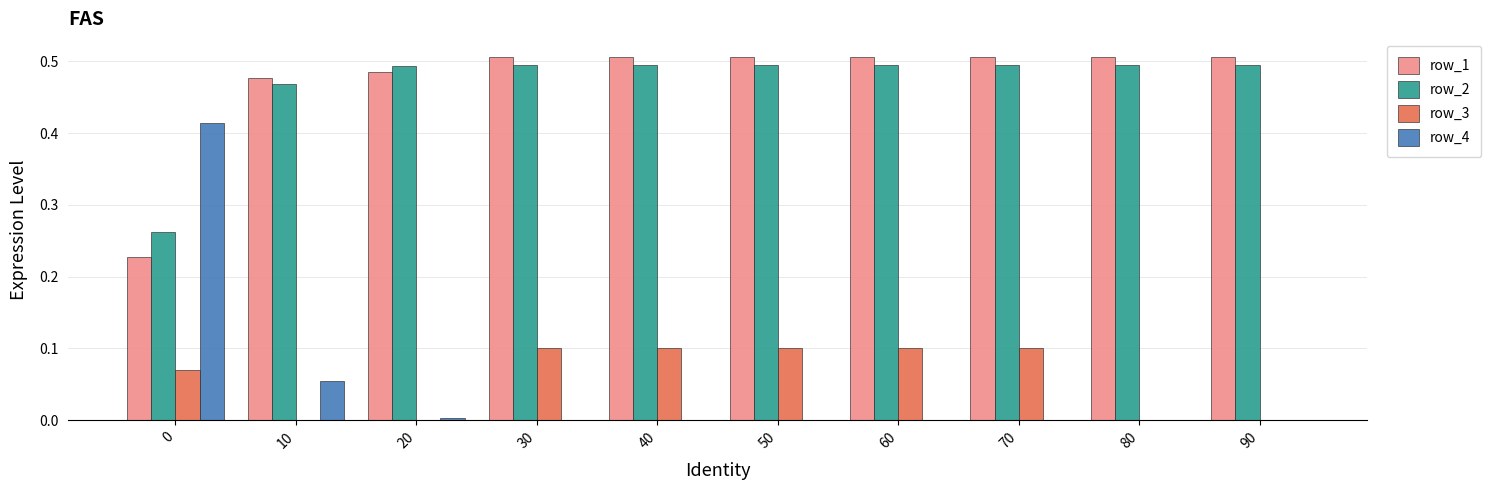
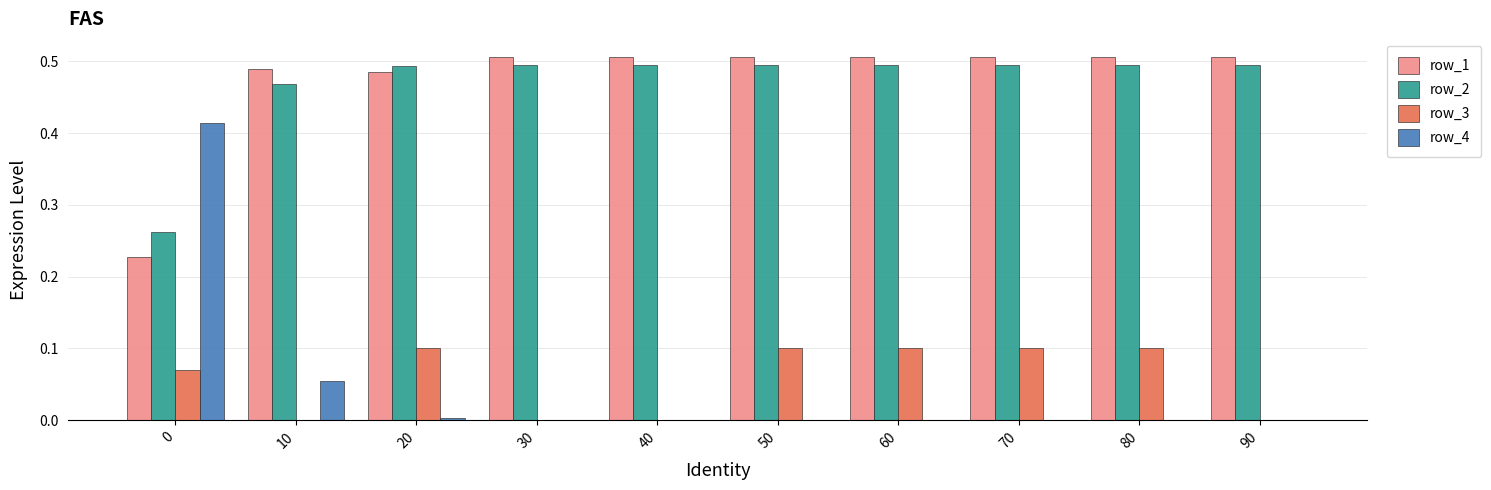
  {
    "row_1": {
      "0": 0.23,
-     "10": 0.48,
+     "10": 0.49,
      "20": 0.48,
      "30": 0.51,
      "40": 0.51,
      "50": 0.51,
      "60": 0.51,
      "70": 0.51,
      "80": 0.51,
      "90": 0.51
    },
    "row_3": {
      "0": 0.07,
      "10": 0.0,
-     "20": 0.0,
-     "30": 0.1,
-     "40": 0.1,
+     "20": 0.1,
+     "30": 0.0,
+     "40": 0.0,
      "50": 0.1,
      "60": 0.1,
      "70": 0.1,
-     "80": 0.0,
+     "80": 0.1,
      "90": 0.0
    }
  }
